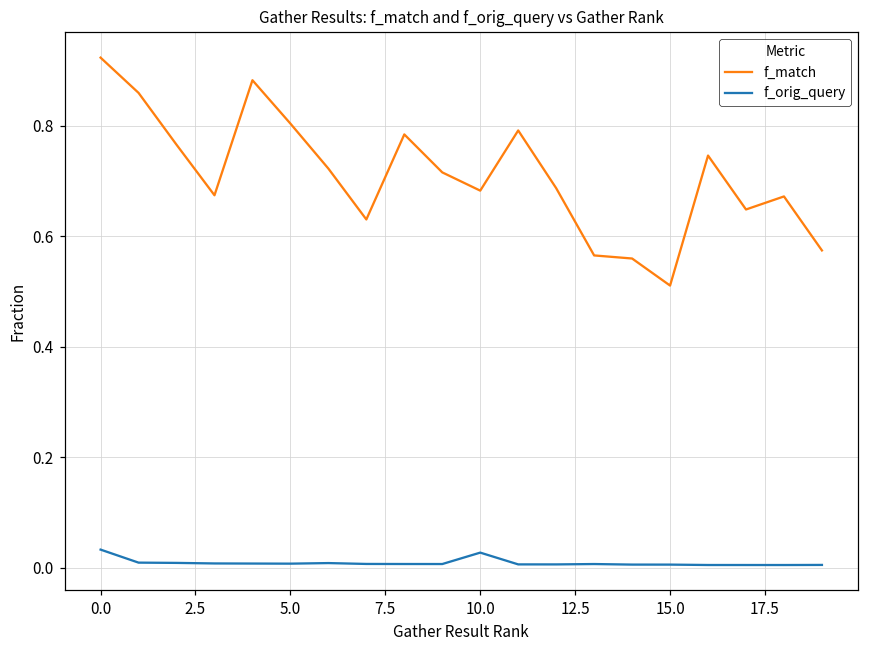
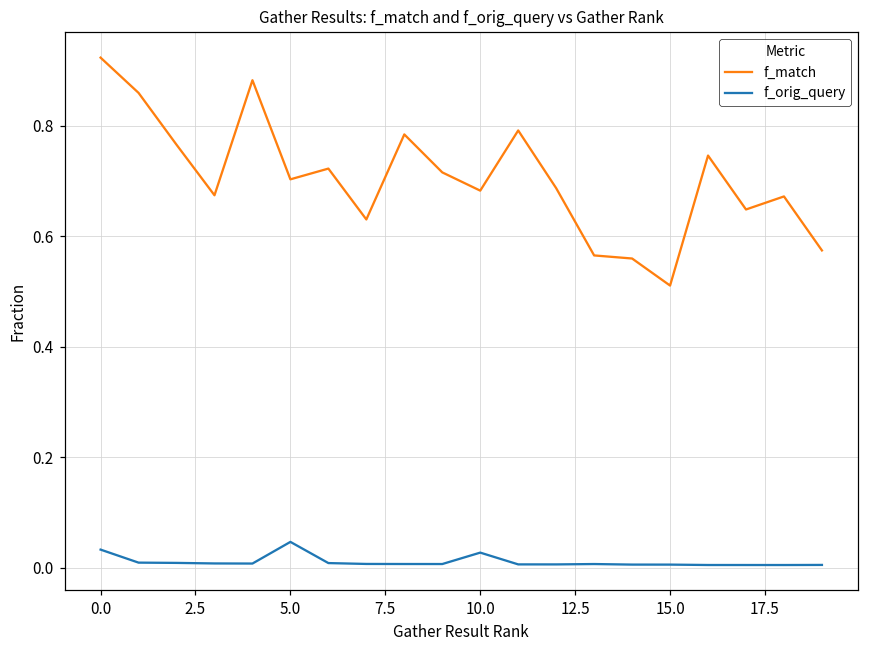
  {
    "f_match": {
      "0.0": 0.92,
-     "5.0": 0.80,
+     "5.0": 0.70,
      "10.0": 0.68,
      "15.0": 0.51
    },
    "f_orig_query": {
      "0.0": 0.03,
-     "5.0": 0.01,
+     "5.0": 0.05,
      "10.0": 0.03,
      "15.0": 0.01
    }
  }
